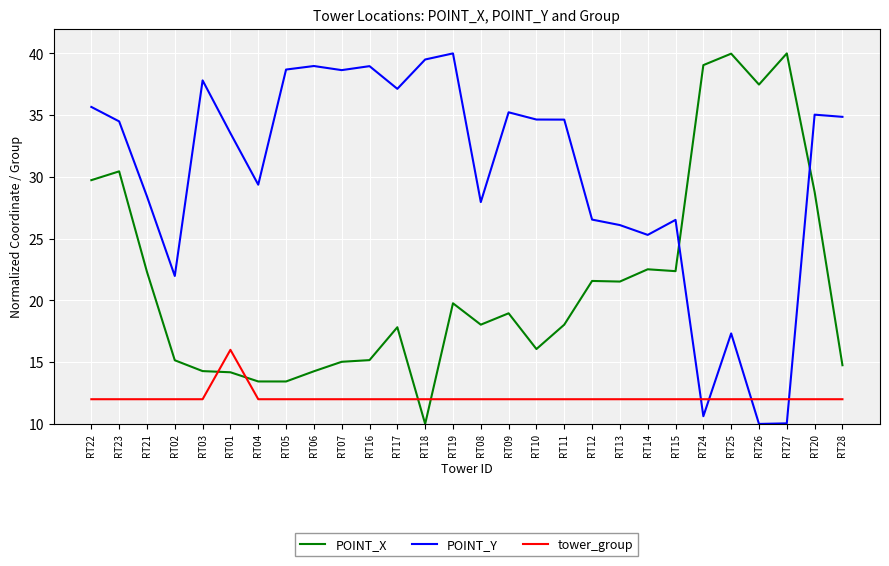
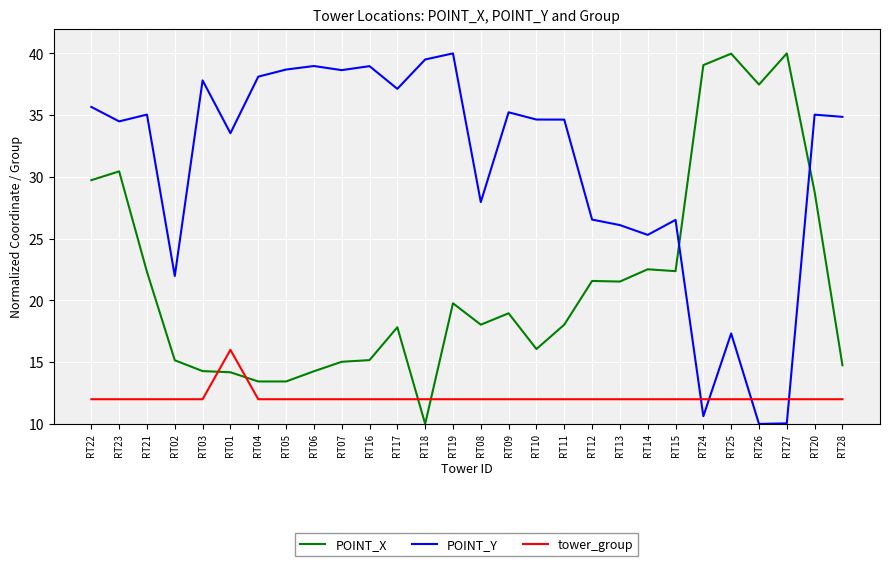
  {
    "POINT_X": {
      "RT22": 29.7,
      "RT23": 30.5,
      "RT21": 22.3,
      "RT02": 15.2,
      "RT03": 14.3,
      "RT01": 14.2,
      "RT04": 13.4,
      "RT05": 13.4,
      "RT06": 14.3,
      "RT07": 15.0,
      "RT16": 15.2,
      "RT17": 17.8,
      "RT18": 10.0,
      "RT19": 19.8,
      "RT08": 18.0,
      "RT09": 19.0,
      "RT10": 16.1,
      "RT11": 18.0,
      "RT12": 21.6,
      "RT13": 21.5,
      "RT14": 22.5,
      "RT15": 22.4,
      "RT24": 39.1,
      "RT25": 40.0,
      "RT26": 37.5,
      "RT27": 40.0,
      "RT20": 28.8,
      "RT28": 14.8
    },
    "POINT_Y": {
      "RT22": 35.7,
      "RT23": 34.5,
-     "RT21": 28.4,
+     "RT21": 35.0,
      "RT02": 22.0,
      "RT03": 37.8,
      "RT01": 33.5,
-     "RT04": 29.4,
+     "RT04": 38.1,
      "RT05": 38.7,
      "RT06": 39.0,
      "RT07": 38.6,
      "RT16": 39.0,
      "RT17": 37.1,
      "RT18": 39.5,
      "RT19": 40.0,
      "RT08": 28.0,
      "RT09": 35.2,
      "RT10": 34.6,
      "RT11": 34.6,
      "RT12": 26.5,
      "RT13": 26.1,
      "RT14": 25.3,
      "RT15": 26.5,
      "RT24": 10.6,
      "RT25": 17.3,
      "RT26": 10.0,
      "RT27": 10.0,
      "RT20": 35.0,
      "RT28": 34.9
    },
    "tower_group": {
      "RT22": 12.0,
      "RT23": 12.0,
      "RT21": 12.0,
      "RT02": 12.0,
      "RT03": 12.0,
      "RT01": 16.0,
      "RT04": 12.0,
      "RT05": 12.0,
      "RT06": 12.0,
      "RT07": 12.0,
      "RT16": 12.0,
      "RT17": 12.0,
      "RT18": 12.0,
      "RT19": 12.0,
      "RT08": 12.0,
      "RT09": 12.0,
      "RT10": 12.0,
      "RT11": 12.0,
      "RT12": 12.0,
      "RT13": 12.0,
      "RT14": 12.0,
      "RT15": 12.0,
      "RT24": 12.0,
      "RT25": 12.0,
      "RT26": 12.0,
      "RT27": 12.0,
      "RT20": 12.0,
      "RT28": 12.0
    }
  }
